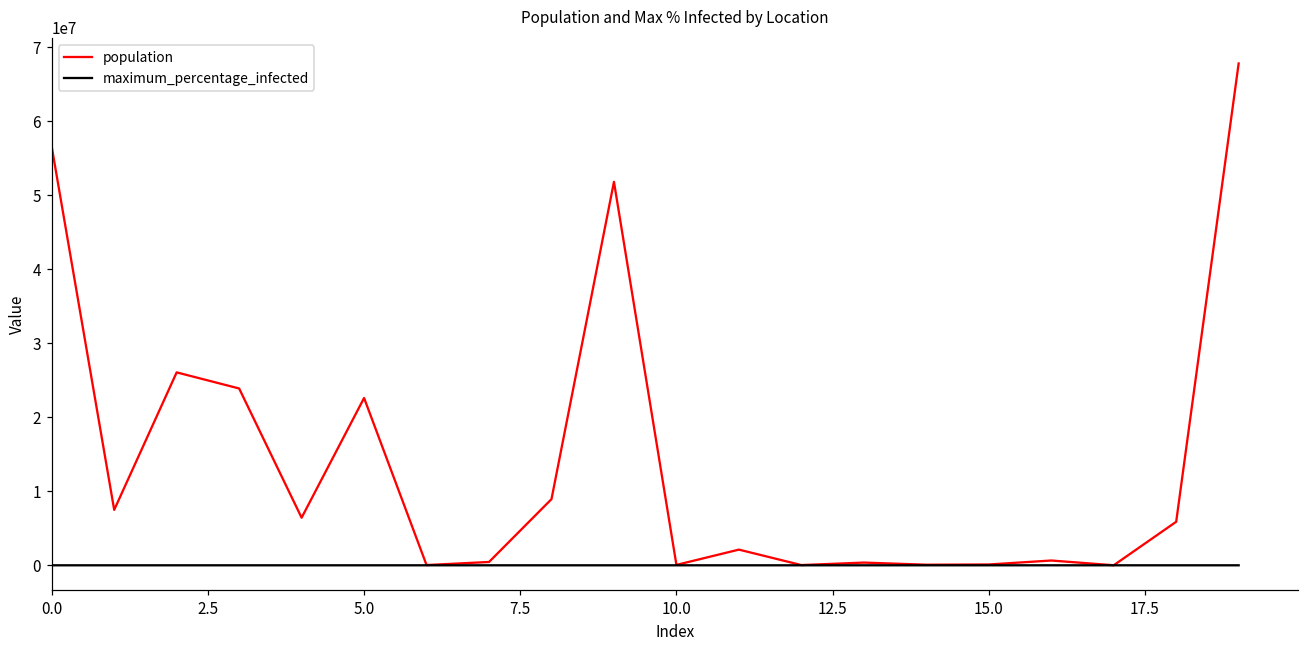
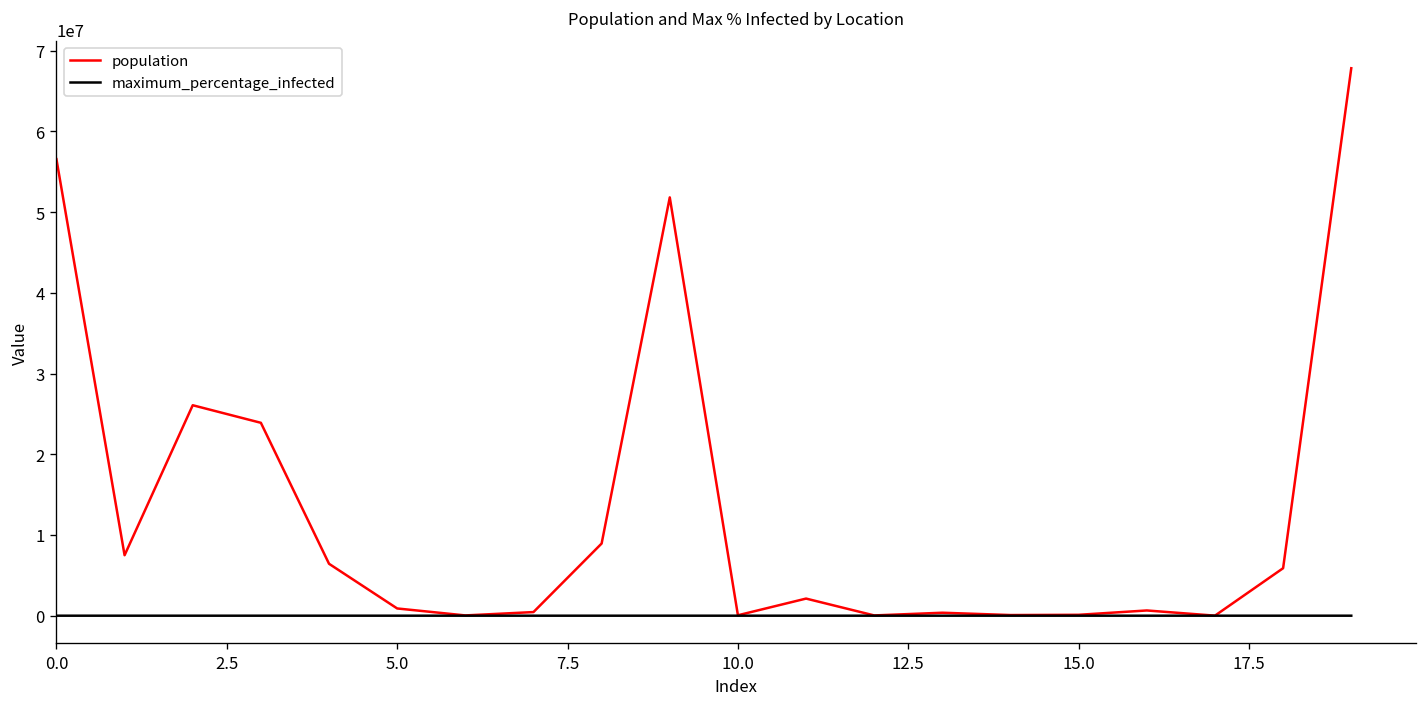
  {
    "population": {
      "0.0": 57000000,
-     "5.0": 23000000
+     "5.0": 1000000
    },
    "maximum_percentage_infected": {
      "0.0": 0,
      "5.0": 0
    }
  }
